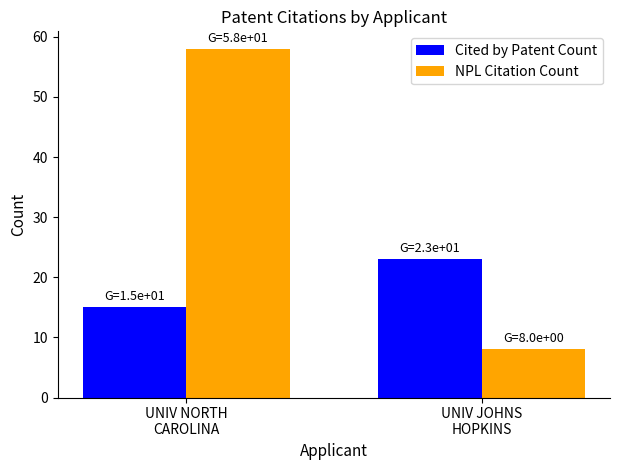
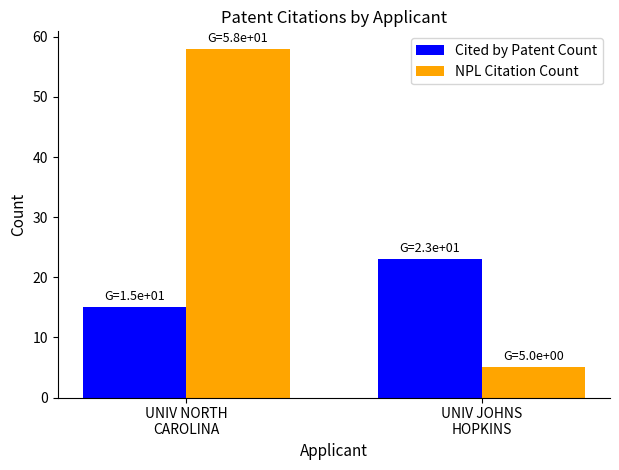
  {
    "Cited by Patent Count": {
      "UNIV NORTH CAROLINA": "1.5e+01",
      "UNIV JOHNS HOPKINS": "2.3e+01"
    },
    "NPL Citation Count": {
      "UNIV NORTH CAROLINA": "5.8e+01",
-     "UNIV JOHNS HOPKINS": "8.0e+00"
+     "UNIV JOHNS HOPKINS": "5.0e+00"
    }
  }
